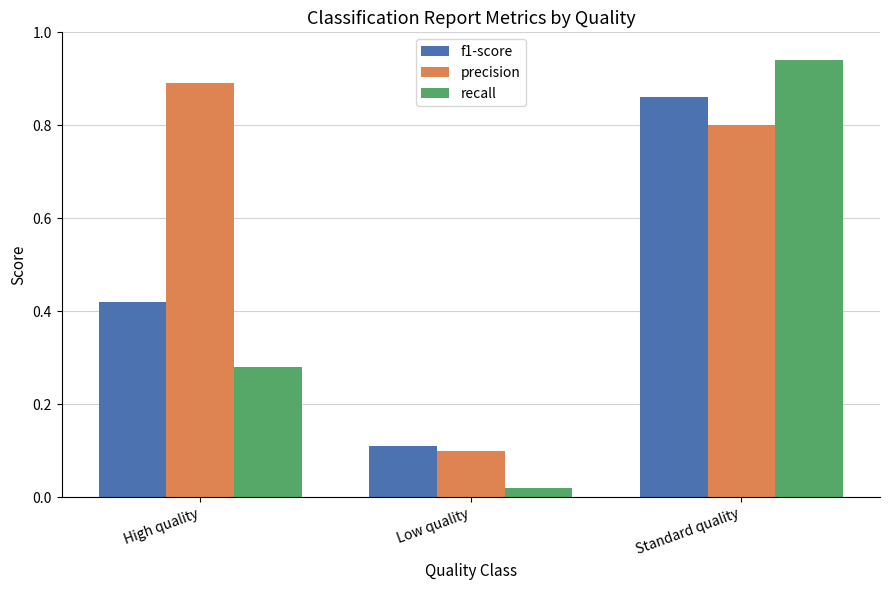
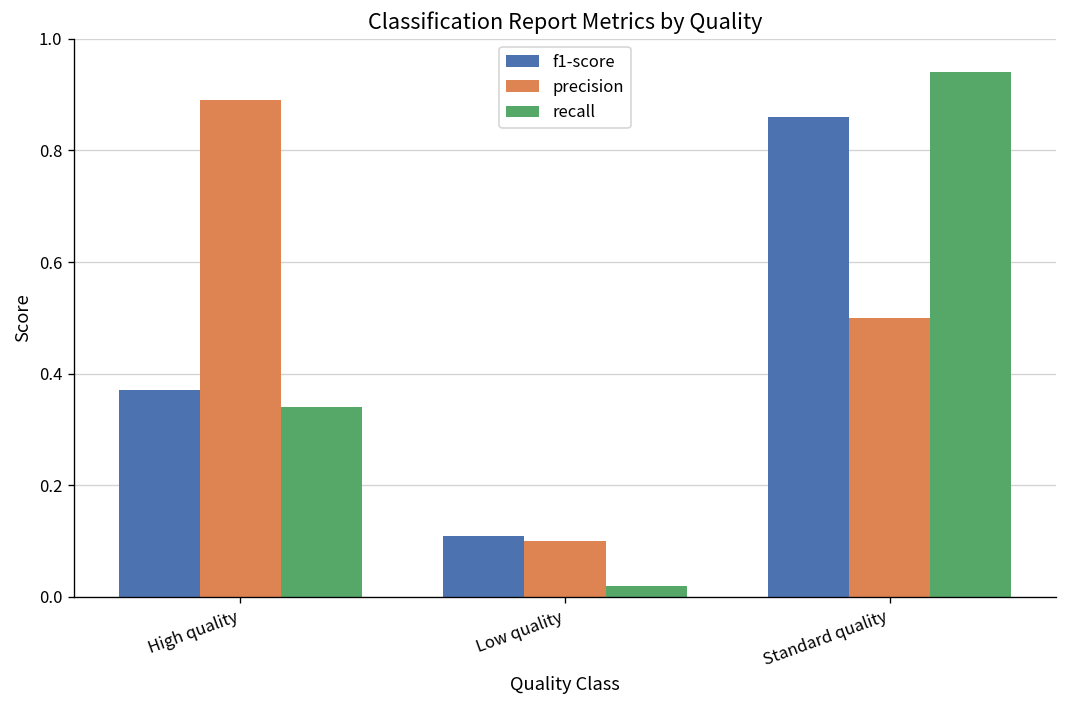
  {
    "f1-score": {
-     "High quality": 0.42,
+     "High quality": 0.37,
      "Low quality": 0.11,
      "Standard quality": 0.86
    },
    "precision": {
      "High quality": 0.89,
      "Low quality": 0.1,
-     "Standard quality": 0.8
+     "Standard quality": 0.5
    },
    "recall": {
-     "High quality": 0.28,
+     "High quality": 0.34,
      "Low quality": 0.02,
      "Standard quality": 0.94
    }
  }
